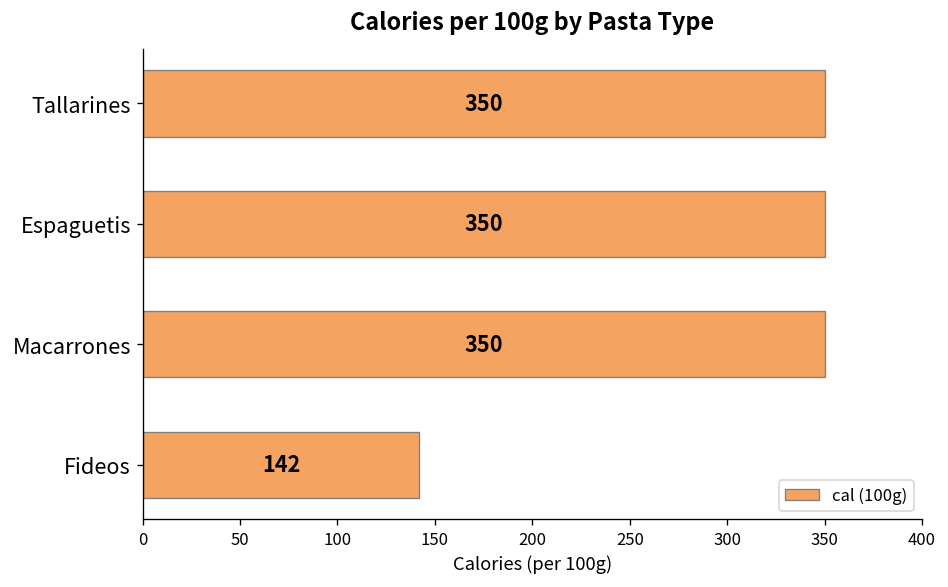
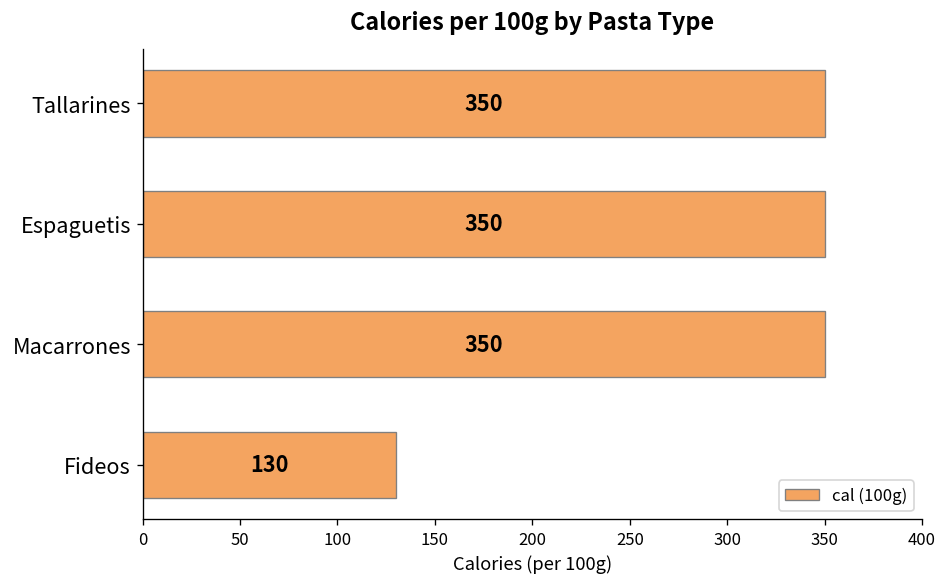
  {
    "Tallarines": 350,
    "Espaguetis": 350,
    "Macarrones": 350,
-   "Fideos": 142
+   "Fideos": 130
  }
